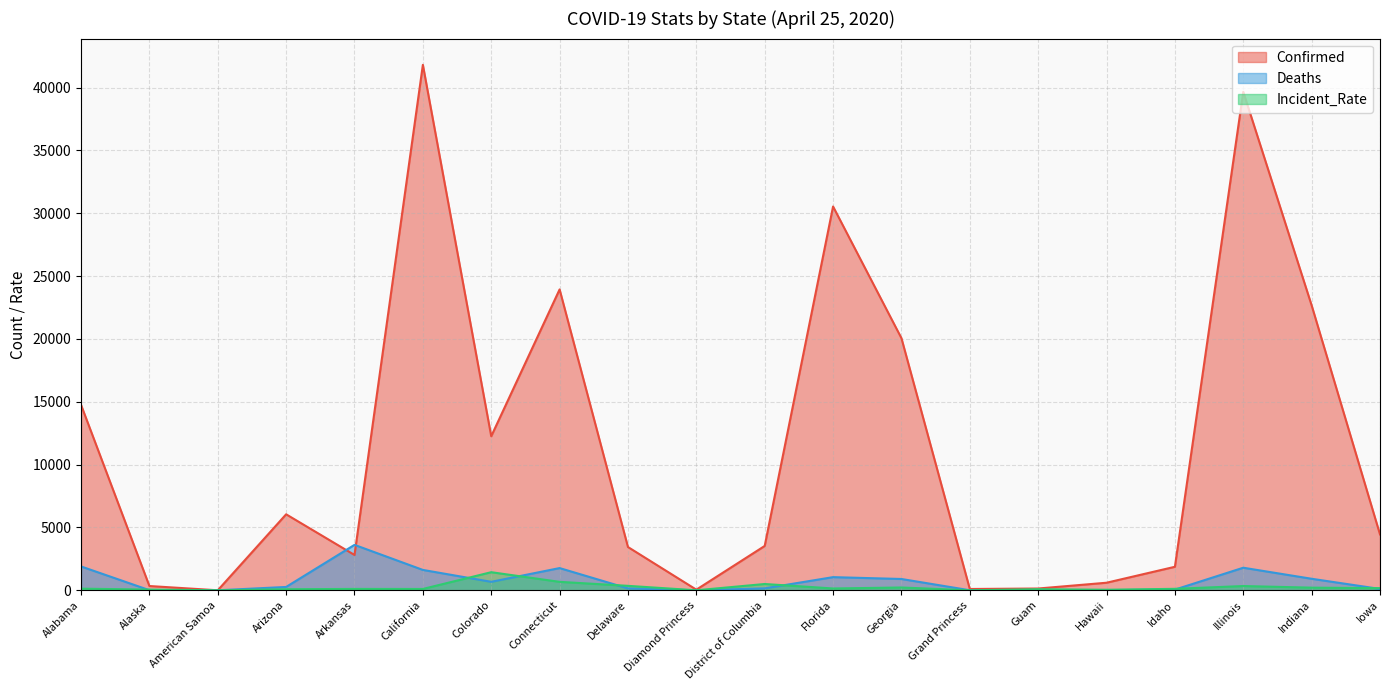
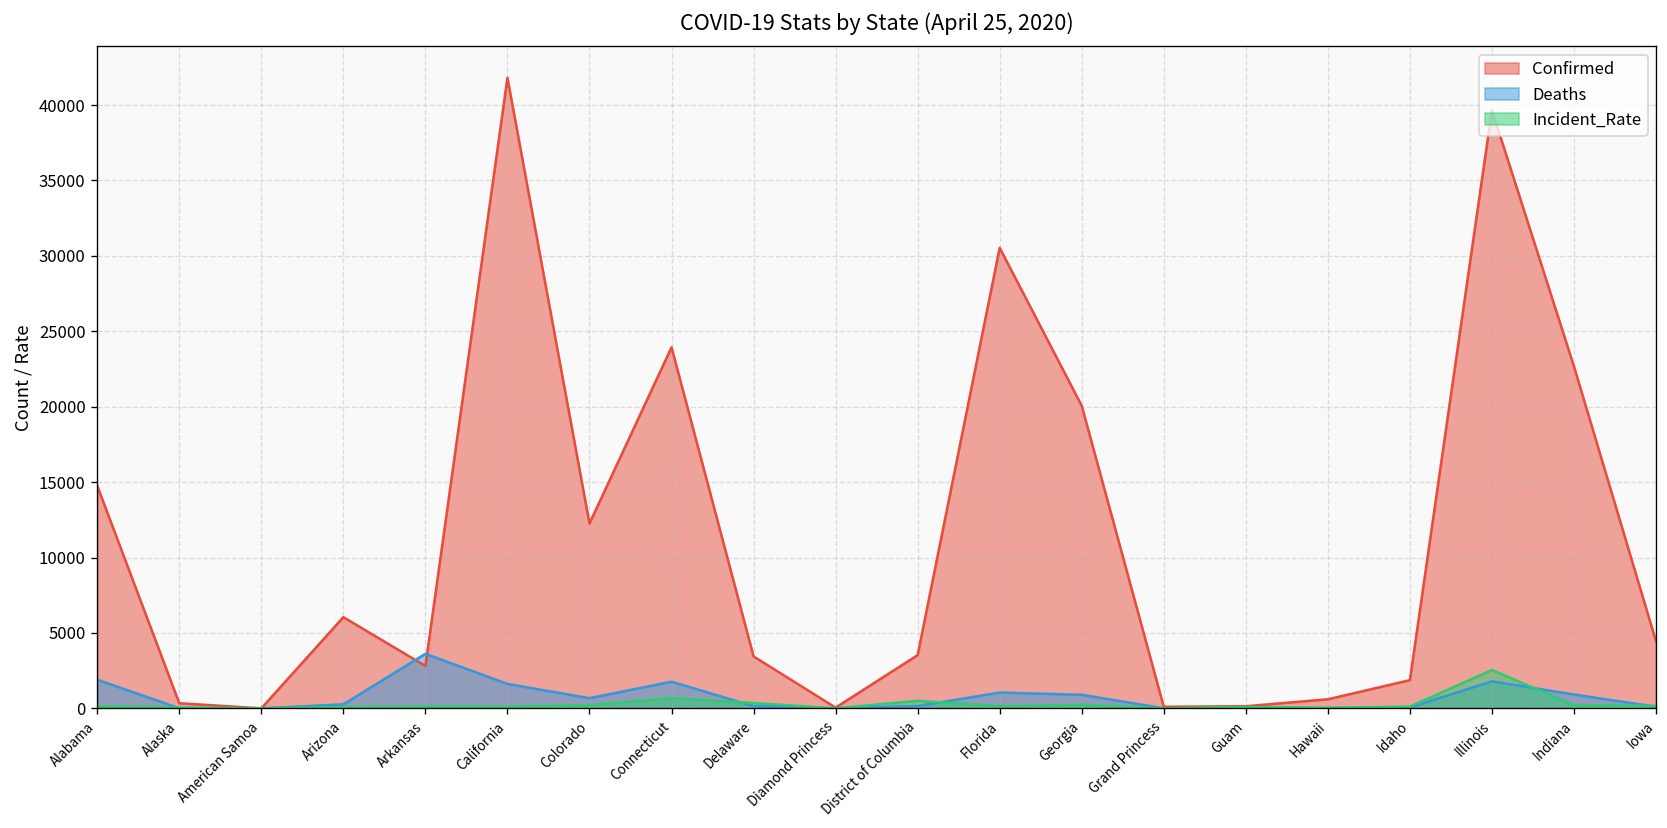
  {
    "Confirmed": {
      "Alabama": 14800,
      "Alaska": 300,
      "Arizona": 6000,
      "Arkansas": 2800,
      "California": 41800,
      "Colorado": 12300,
      "Connecticut": 23900,
      "Delaware": 3400,
      "District of Columbia": 3500,
      "Florida": 30500,
      "Georgia": 20100,
      "Hawaii": 600,
      "Idaho": 1900,
      "Indiana": 22700,
      "Iowa": 4400
    },
    "Deaths": {
      "Alabama": 1900,
      "Arkansas": 3600,
      "California": 1600,
      "Colorado": 700,
      "Connecticut": 1800,
      "Delaware": 100,
      "District of Columbia": 200,
      "Florida": 1000,
      "Georgia": 900,
      "Illinois": 1800,
      "Indiana": 900
    },
    "Incident_Rate": {
      "Alabama": 100,
      "Arkansas": 100,
      "California": 100,
-     "Colorado": 1400,
+     "Colorado": 200,
      "Connecticut": 700,
      "Delaware": 400,
      "District of Columbia": 500,
      "Florida": 100,
      "Georgia": 200,
-     "Illinois": 300,
+     "Illinois": 2500,
      "Indiana": 200
    }
  }
